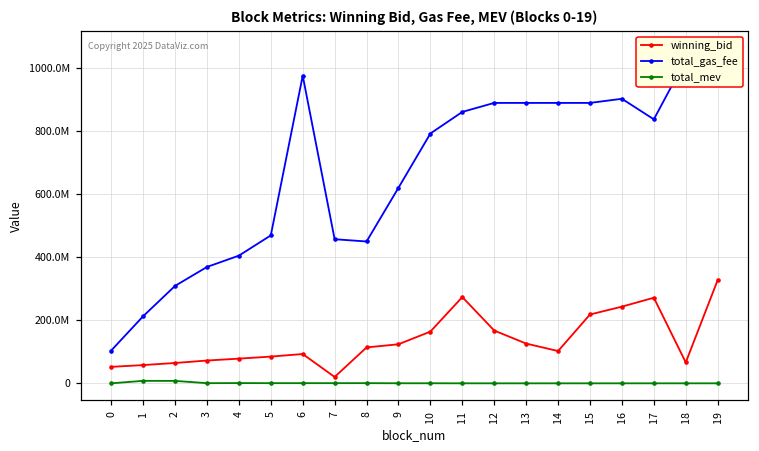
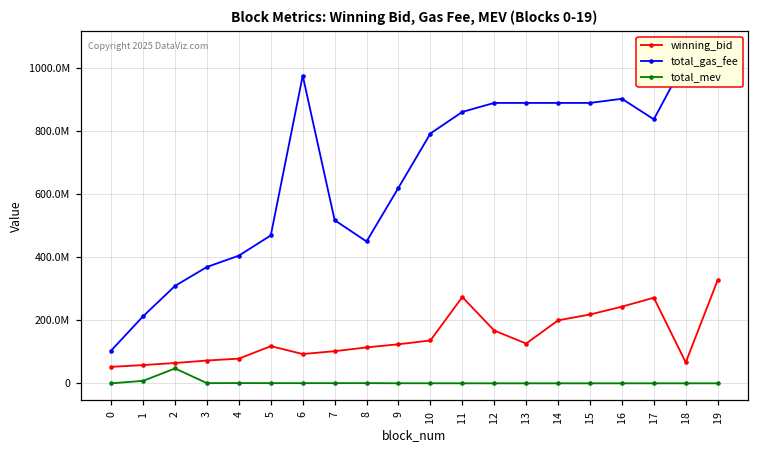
  {
    "winning_bid": {
      "0": 50000000,
      "1": 60000000,
      "2": 60000000,
      "3": 70000000,
      "4": 80000000,
-     "5": 90000000,
+     "5": 120000000,
      "6": 90000000,
-     "7": 20000000,
+     "7": 100000000,
      "8": 110000000,
      "9": 120000000,
-     "10": 160000000,
+     "10": 140000000,
      "11": 270000000,
      "12": 170000000,
      "13": 130000000,
-     "14": 100000000,
+     "14": 200000000,
      "15": 220000000,
      "16": 240000000,
      "17": 270000000,
      "18": 70000000,
      "19": 330000000
    },
    "total_gas_fee": {
      "0": 100000000,
      "1": 210000000,
      "2": 310000000,
      "3": 370000000,
      "4": 410000000,
      "5": 470000000,
      "6": 980000000,
-     "7": 460000000,
+     "7": 520000000,
      "8": 450000000,
      "9": 620000000,
      "10": 790000000,
      "11": 860000000,
      "12": 890000000,
      "13": 890000000,
      "14": 890000000,
      "15": 890000000,
      "16": 900000000,
      "17": 840000000
    },
    "total_mev": {
      "0": 0,
      "1": 10000000,
-     "2": 10000000,
+     "2": 50000000,
      "3": 0,
      "4": 0,
      "5": 0,
      "6": 0,
      "7": 0,
      "8": 0,
      "9": 0,
      "10": 0,
      "11": 0,
      "12": 0,
      "13": 0,
      "14": 0,
      "15": 0,
      "16": 0,
      "17": 0,
      "18": 0,
      "19": 0
    }
  }
